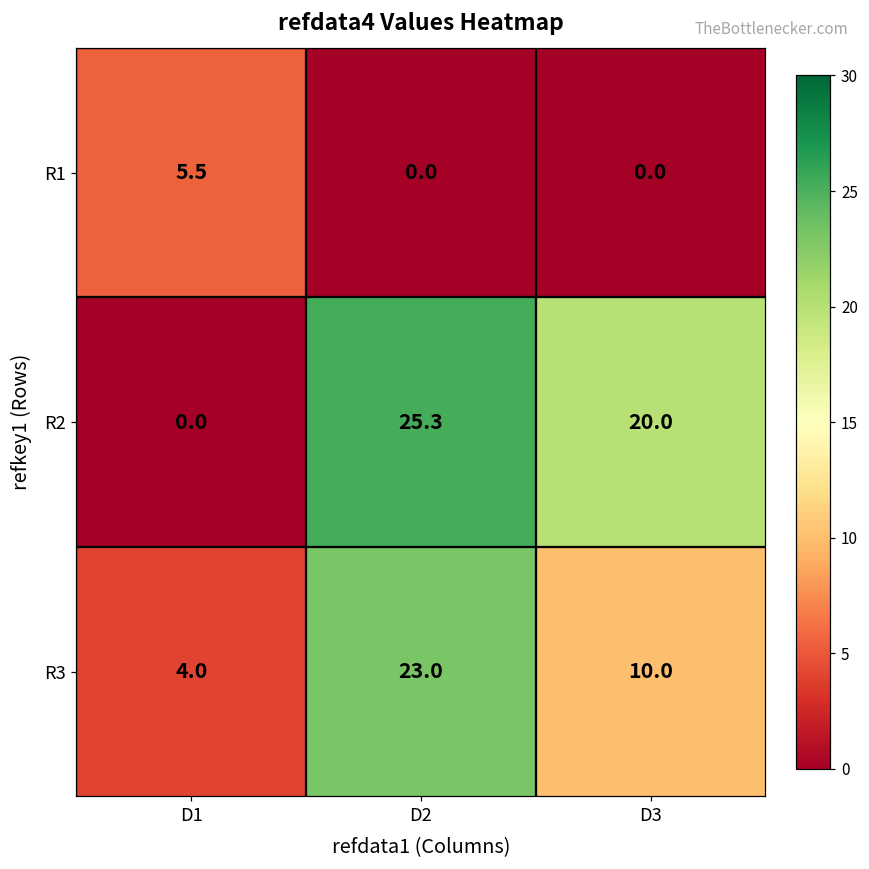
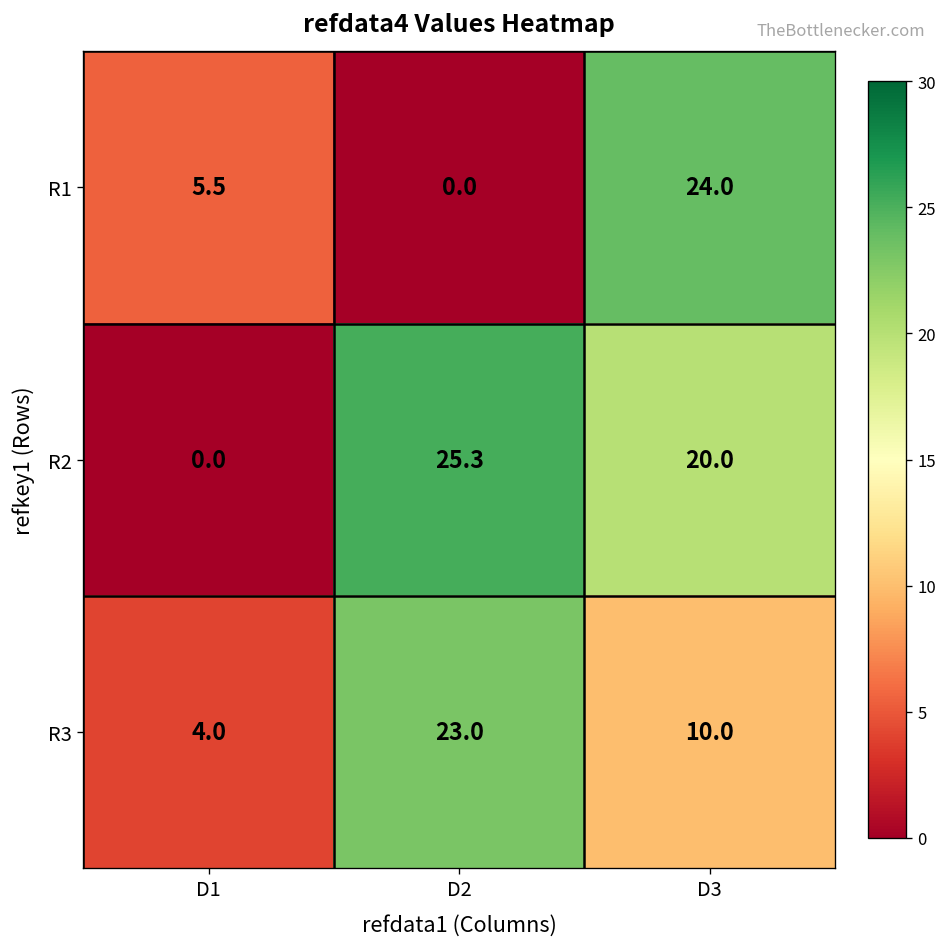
  {
    "R1": {
      "D1": 5.5,
      "D2": 0.0,
-     "D3": 0.0
+     "D3": 24.0
    },
    "R2": {
      "D1": 0.0,
      "D2": 25.3,
      "D3": 20.0
    },
    "R3": {
      "D1": 4.0,
      "D2": 23.0,
      "D3": 10.0
    }
  }
